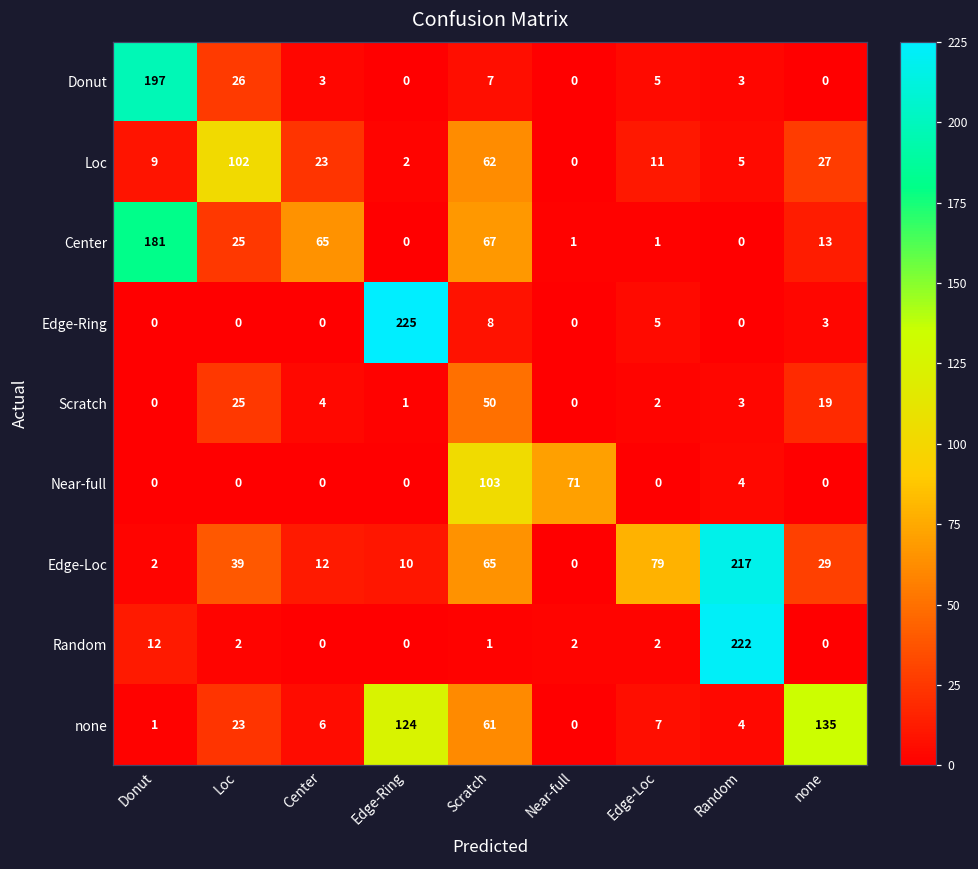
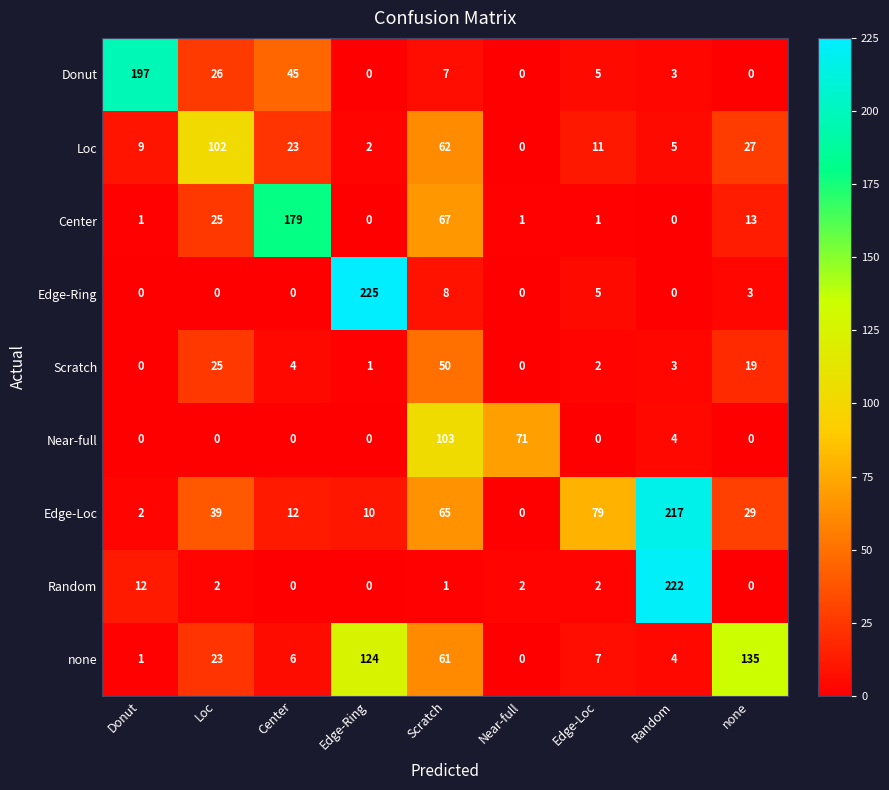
  {
    "Donut": {
      "Donut": 197,
      "Loc": 26,
-     "Center": 3,
+     "Center": 45,
      "Edge-Ring": 0,
      "Scratch": 7,
      "Near-full": 0,
      "Edge-Loc": 5,
      "Random": 3,
      "none": 0
    },
    "Loc": {
      "Donut": 9,
      "Loc": 102,
      "Center": 23,
      "Edge-Ring": 2,
      "Scratch": 62,
      "Near-full": 0,
      "Edge-Loc": 11,
      "Random": 5,
      "none": 27
    },
    "Center": {
-     "Donut": 181,
+     "Donut": 1,
      "Loc": 25,
-     "Center": 65,
+     "Center": 179,
      "Edge-Ring": 0,
      "Scratch": 67,
      "Near-full": 1,
      "Edge-Loc": 1,
      "Random": 0,
      "none": 13
    },
    "Edge-Ring": {
      "Donut": 0,
      "Loc": 0,
      "Center": 0,
      "Edge-Ring": 225,
      "Scratch": 8,
      "Near-full": 0,
      "Edge-Loc": 5,
      "Random": 0,
      "none": 3
    },
    "Scratch": {
      "Donut": 0,
      "Loc": 25,
      "Center": 4,
      "Edge-Ring": 1,
      "Scratch": 50,
      "Near-full": 0,
      "Edge-Loc": 2,
      "Random": 3,
      "none": 19
    },
    "Near-full": {
      "Donut": 0,
      "Loc": 0,
      "Center": 0,
      "Edge-Ring": 0,
      "Scratch": 103,
      "Near-full": 71,
      "Edge-Loc": 0,
      "Random": 4,
      "none": 0
    },
    "Edge-Loc": {
      "Donut": 2,
      "Loc": 39,
      "Center": 12,
      "Edge-Ring": 10,
      "Scratch": 65,
      "Near-full": 0,
      "Edge-Loc": 79,
      "Random": 217,
      "none": 29
    },
    "Random": {
      "Donut": 12,
      "Loc": 2,
      "Center": 0,
      "Edge-Ring": 0,
      "Scratch": 1,
      "Near-full": 2,
      "Edge-Loc": 2,
      "Random": 222,
      "none": 0
    },
    "none": {
      "Donut": 1,
      "Loc": 23,
      "Center": 6,
      "Edge-Ring": 124,
      "Scratch": 61,
      "Near-full": 0,
      "Edge-Loc": 7,
      "Random": 4,
      "none": 135
    }
  }
